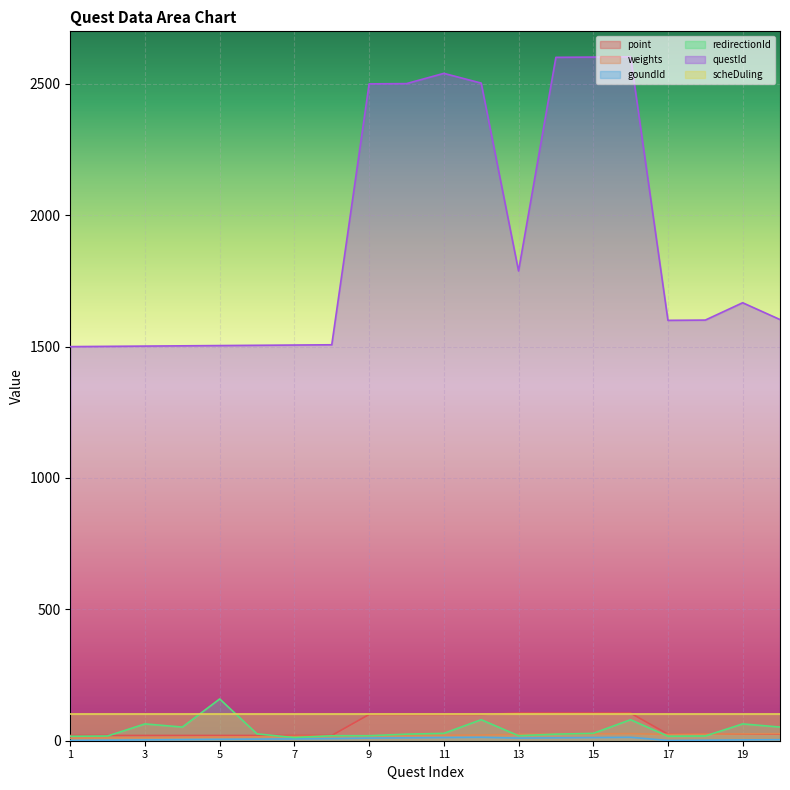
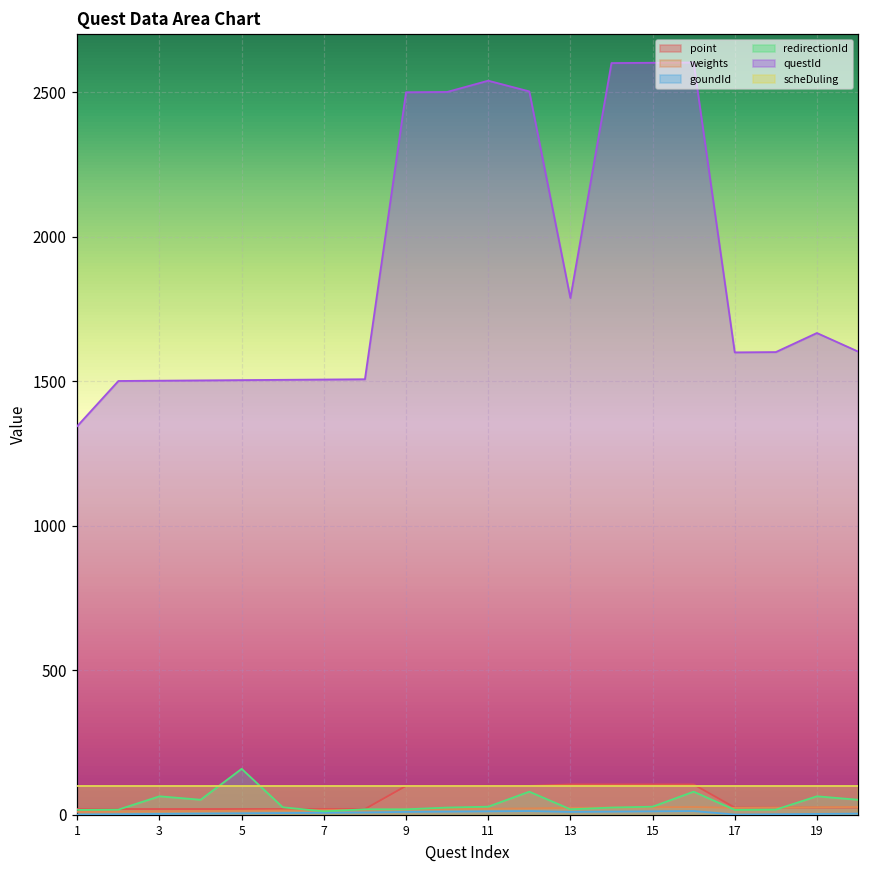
  {
    "goundId": {
      "15": 10,
      "17": 0,
      "19": 0
    },
    "redirectionId": {
      "3": 60,
      "5": 160,
      "19": 60
    },
    "questId": {
-     "1": 1500,
+     "1": 1350,
      "3": 1500,
      "5": 1500,
      "7": 1510,
      "9": 2500,
      "11": 2540,
      "13": 1790,
      "15": 2600,
      "17": 1600,
      "19": 1670
    }
  }
